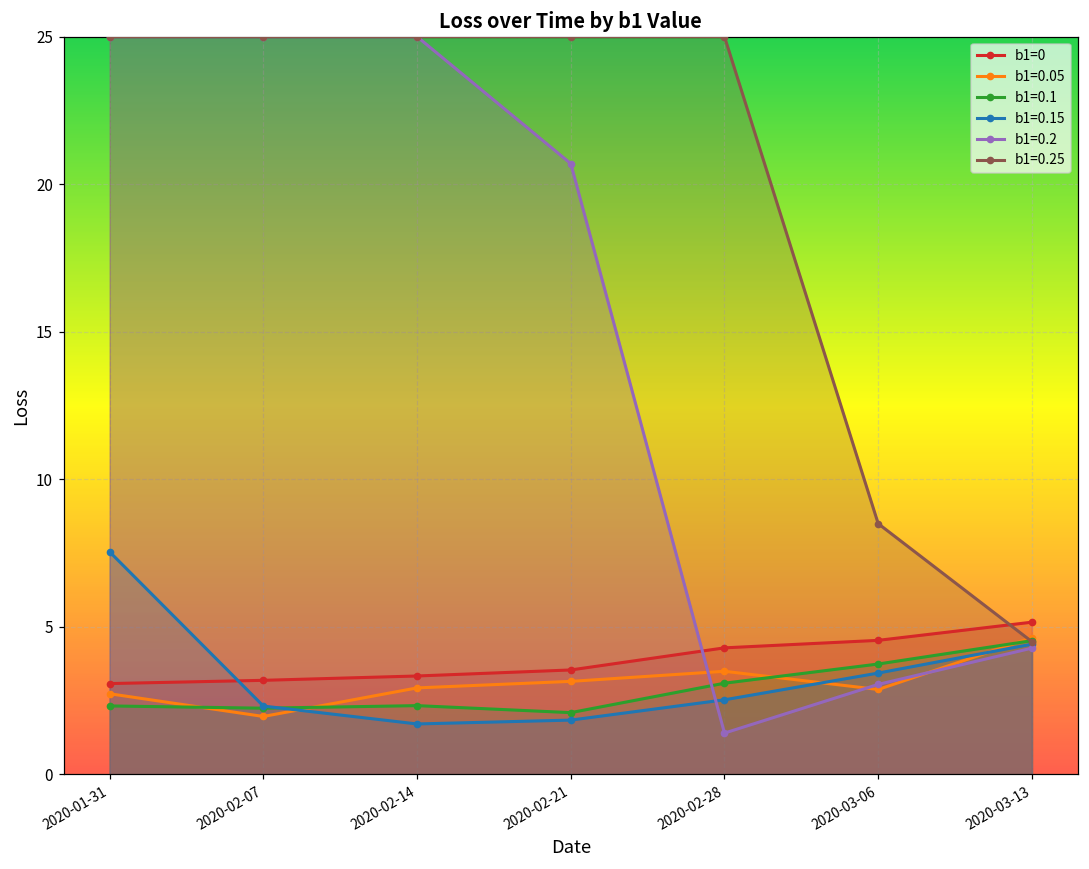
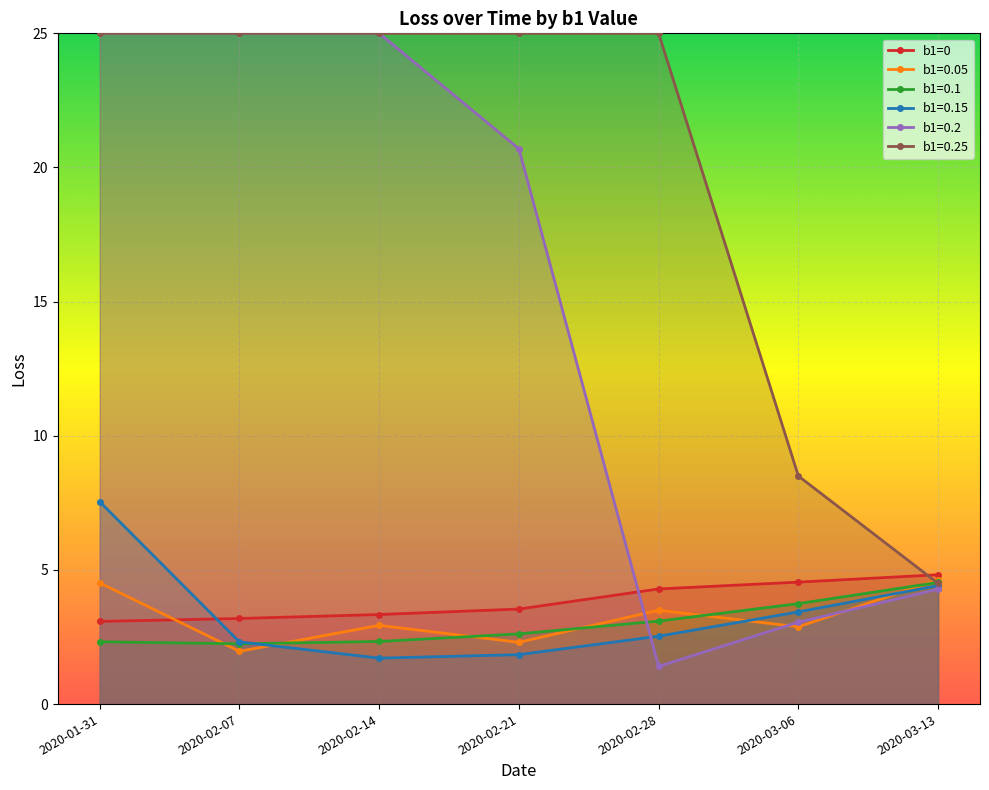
  {
    "b1=0": {
      "2020-01-31": 3.1,
      "2020-02-07": 3.2,
      "2020-02-14": 3.3,
      "2020-02-21": 3.5,
      "2020-02-28": 4.3,
      "2020-03-06": 4.5,
-     "2020-03-13": 5.2
+     "2020-03-13": 4.8
    },
    "b1=0.05": {
-     "2020-01-31": 2.7,
+     "2020-01-31": 4.5,
      "2020-02-07": 2.0,
      "2020-02-14": 2.9,
-     "2020-02-21": 3.2,
+     "2020-02-21": 2.3,
      "2020-02-28": 3.5,
      "2020-03-06": 2.9,
      "2020-03-13": 4.6
    },
    "b1=0.1": {
      "2020-01-31": 2.3,
      "2020-02-14": 2.3,
-     "2020-02-21": 2.1,
+     "2020-02-21": 2.6,
      "2020-02-28": 3.1,
      "2020-03-06": 3.7
    },
    "b1=0.15": {
      "2020-01-31": 7.5,
      "2020-02-14": 1.7,
      "2020-02-21": 1.8,
      "2020-02-28": 2.5,
      "2020-03-06": 3.4
    },
    "b1=0.2": {
      "2020-02-21": 20.7,
      "2020-02-28": 1.4,
      "2020-03-06": 3.1,
      "2020-03-13": 4.3
    },
    "b1=0.25": {
      "2020-02-21": 25.0,
      "2020-02-28": 25.0,
      "2020-03-06": 8.5
    }
  }
